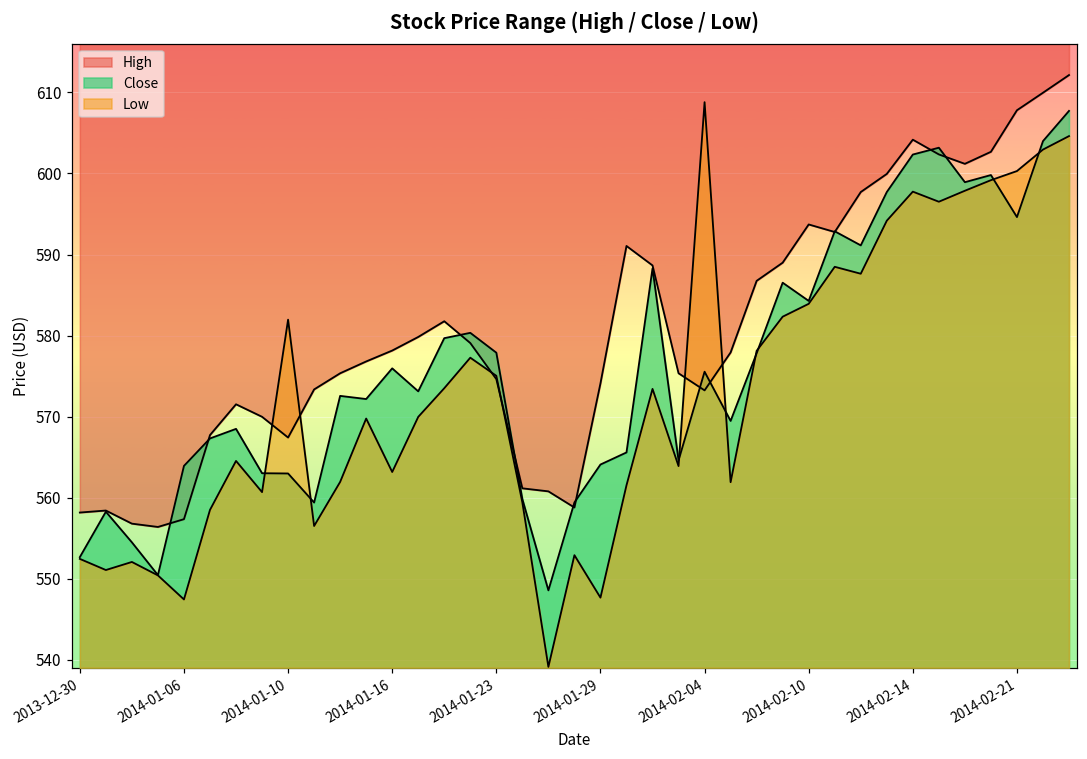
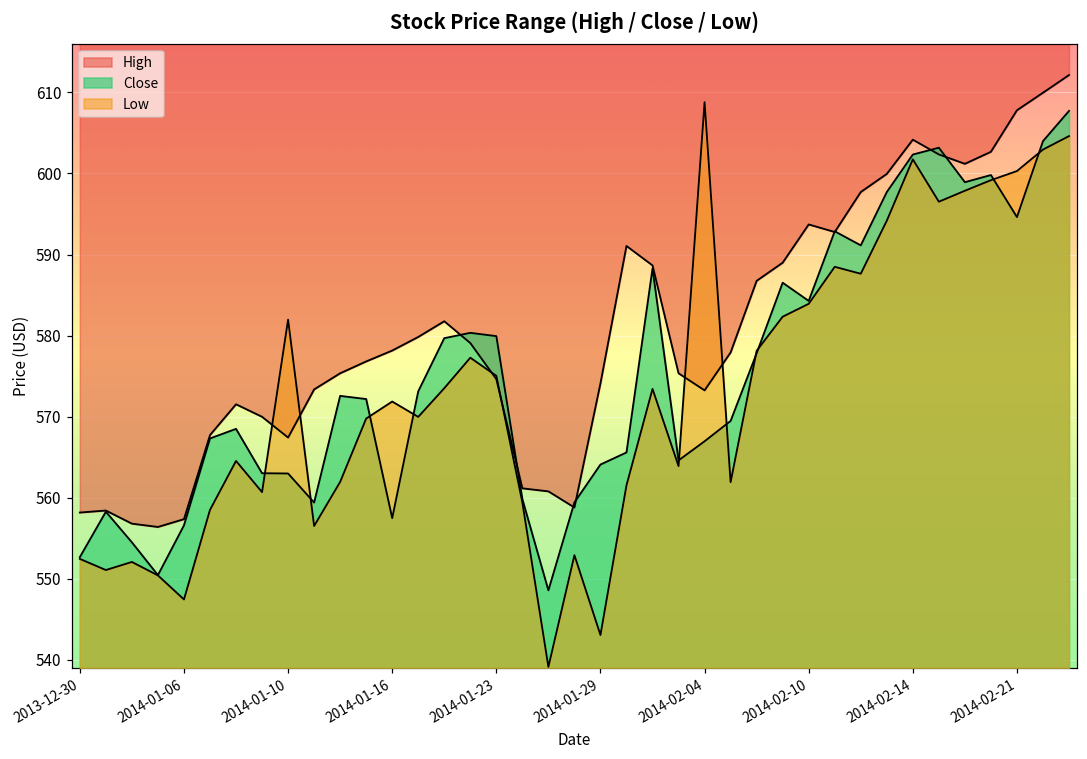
  {
    "Close": {
-     "2014-01-06": 564,
+     "2014-01-06": 557,
      "2014-01-10": 563,
-     "2014-01-16": 576,
-     "2014-01-23": 578,
+     "2014-01-16": 557,
+     "2014-01-23": 580,
      "2014-01-29": 564,
-     "2014-02-04": 576,
+     "2014-02-04": 567,
      "2014-02-10": 584,
      "2014-02-14": 602,
      "2014-02-21": 595
    },
    "Low": {
      "2014-01-06": 547,
      "2014-01-10": 582,
-     "2014-01-16": 563,
+     "2014-01-16": 572,
      "2014-01-23": 575,
-     "2014-01-29": 548,
+     "2014-01-29": 543,
      "2014-02-04": 609,
      "2014-02-10": 584,
-     "2014-02-14": 598,
+     "2014-02-14": 602,
      "2014-02-21": 600
    }
  }
